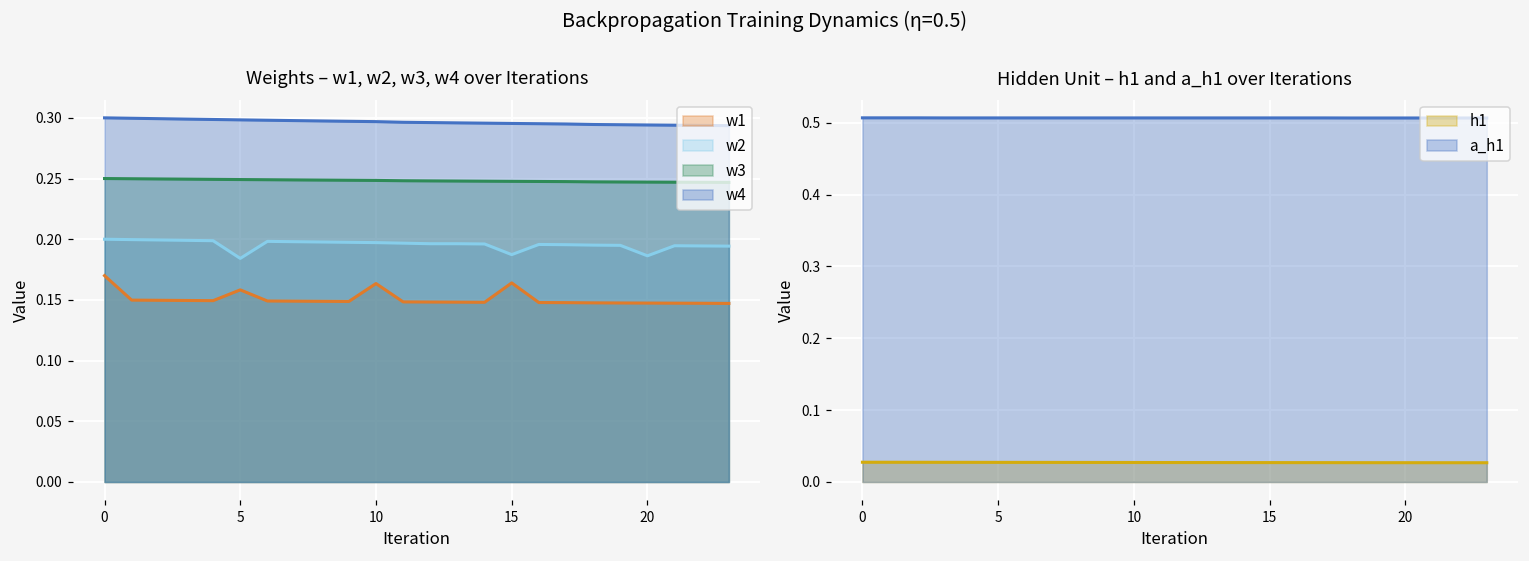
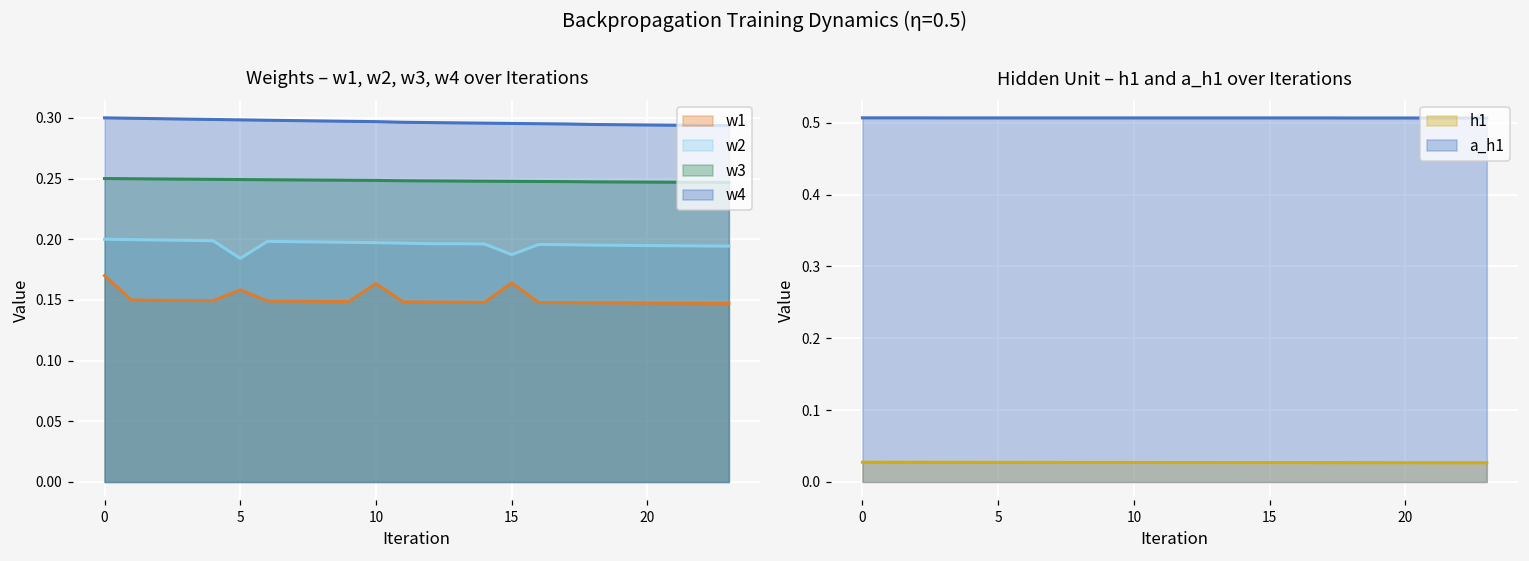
  {
    "Weights – w1, w2, w3, w4 over Iterations": {
      "w1": {
        "0": 0.170,
        "5": 0.158,
        "10": 0.164,
        "15": 0.164,
        "20": 0.147
      },
      "w2": {
        "0": 0.200,
        "5": 0.184,
        "10": 0.197,
        "15": 0.187,
-       "20": 0.186
+       "20": 0.195
      }
    },
    "Hidden Unit – h1 and a_h1 over Iterations": {
      "h1": {
        "0": 0.03,
        "5": 0.03,
        "10": 0.03,
        "15": 0.03,
        "20": 0.03
      },
      "a_h1": {
        "0": 0.51,
        "5": 0.51,
        "10": 0.51,
        "15": 0.51,
        "20": 0.51
      }
    }
  }
